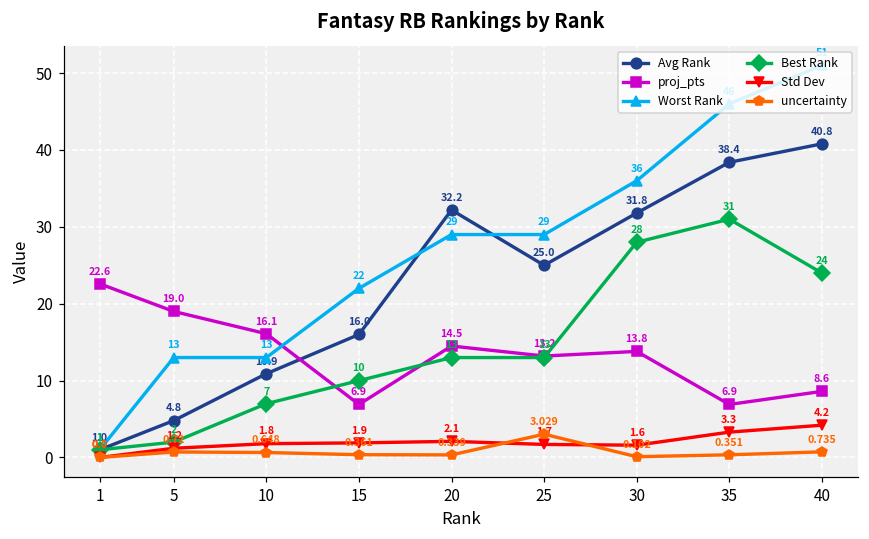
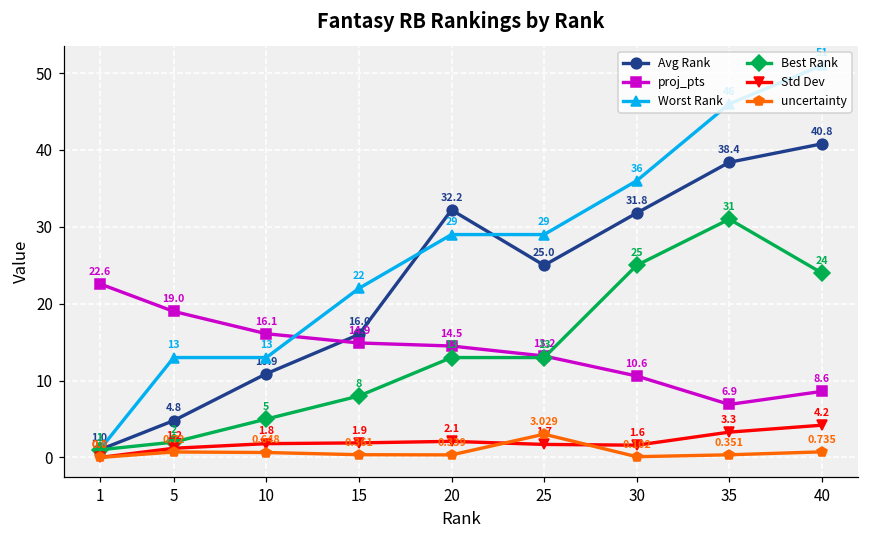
  {
    "Avg Rank": {
      "5": 4.8,
      "20": 32.2,
      "25": 25.0,
      "30": 31.8,
      "35": 38.4,
      "40": 40.8
    },
    "proj_pts": {
      "1": 22.6,
      "5": 19.0,
      "10": 16.1,
-     "15": 6.9,
+     "15": 14.9,
      "20": 14.5,
-     "30": 13.8,
+     "30": 10.6,
      "35": 6.9,
      "40": 8.6
    },
    "Worst Rank": {
      "5": 13,
      "10": 13,
      "15": 22,
      "20": 29,
      "25": 29,
      "30": 36
    },
    "Best Rank": {
-     "10": 7,
-     "15": 10,
-     "30": 28,
+     "10": 5,
+     "15": 8,
+     "30": 25,
      "35": 31,
      "40": 24
    },
    "Std Dev": {
      "15": 1.9,
      "20": 2.1,
      "30": 1.6,
      "35": 3.3,
      "40": 4.2
    },
    "uncertainty": {
      "25": 3.029,
      "35": 0.351,
      "40": 0.735
    }
  }
